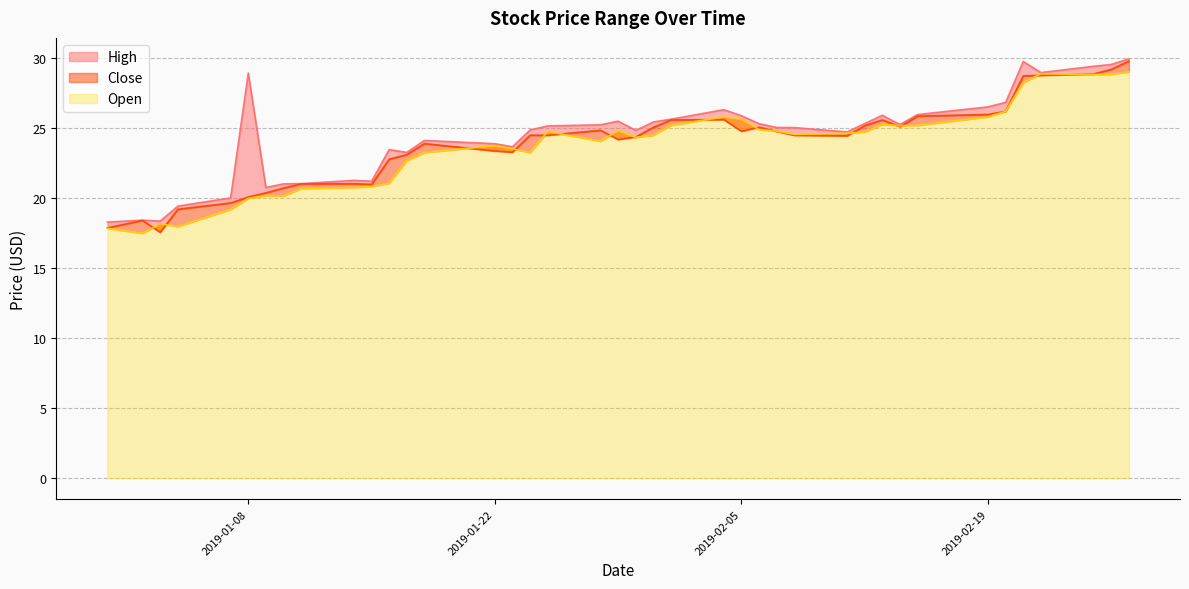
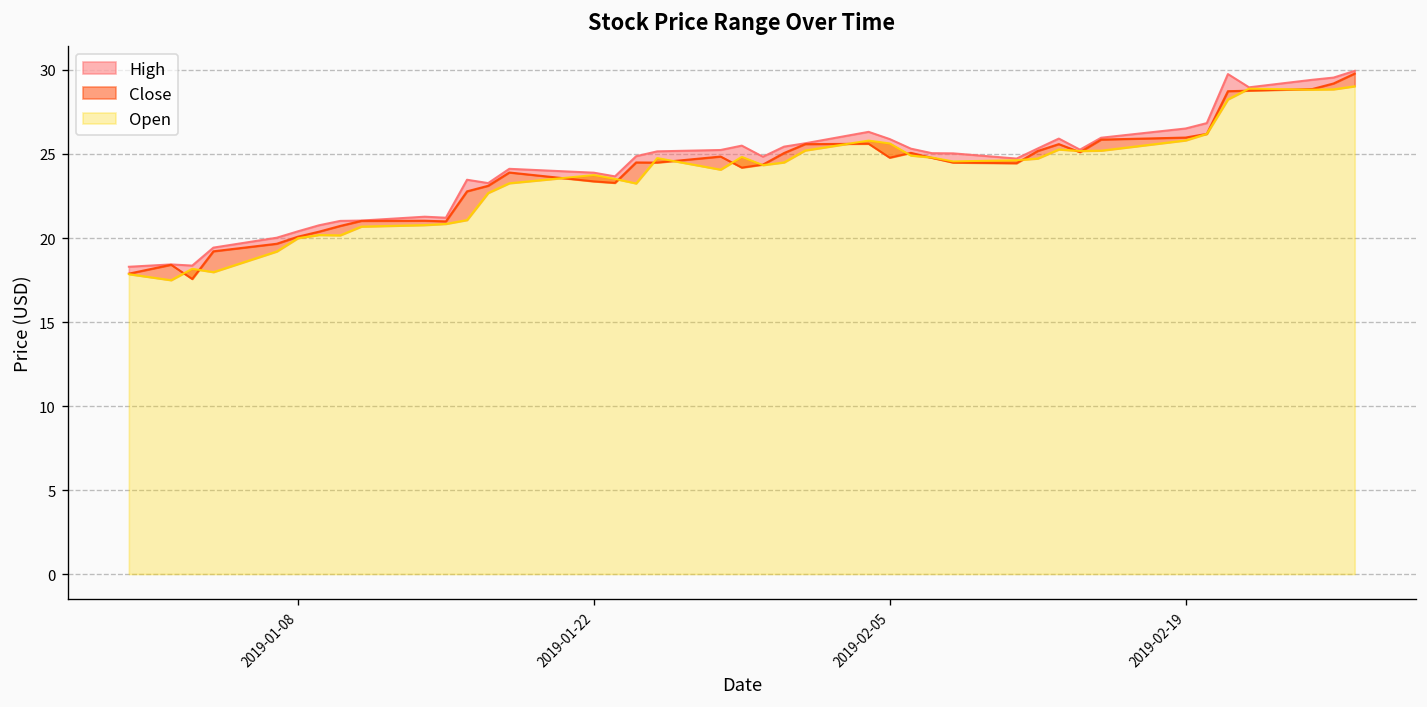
  {
    "High": {
-     "2019-01-08": 28.9,
+     "2019-01-08": 20.4,
      "2019-02-05": 25.9,
      "2019-02-19": 26.5
    }
  }
